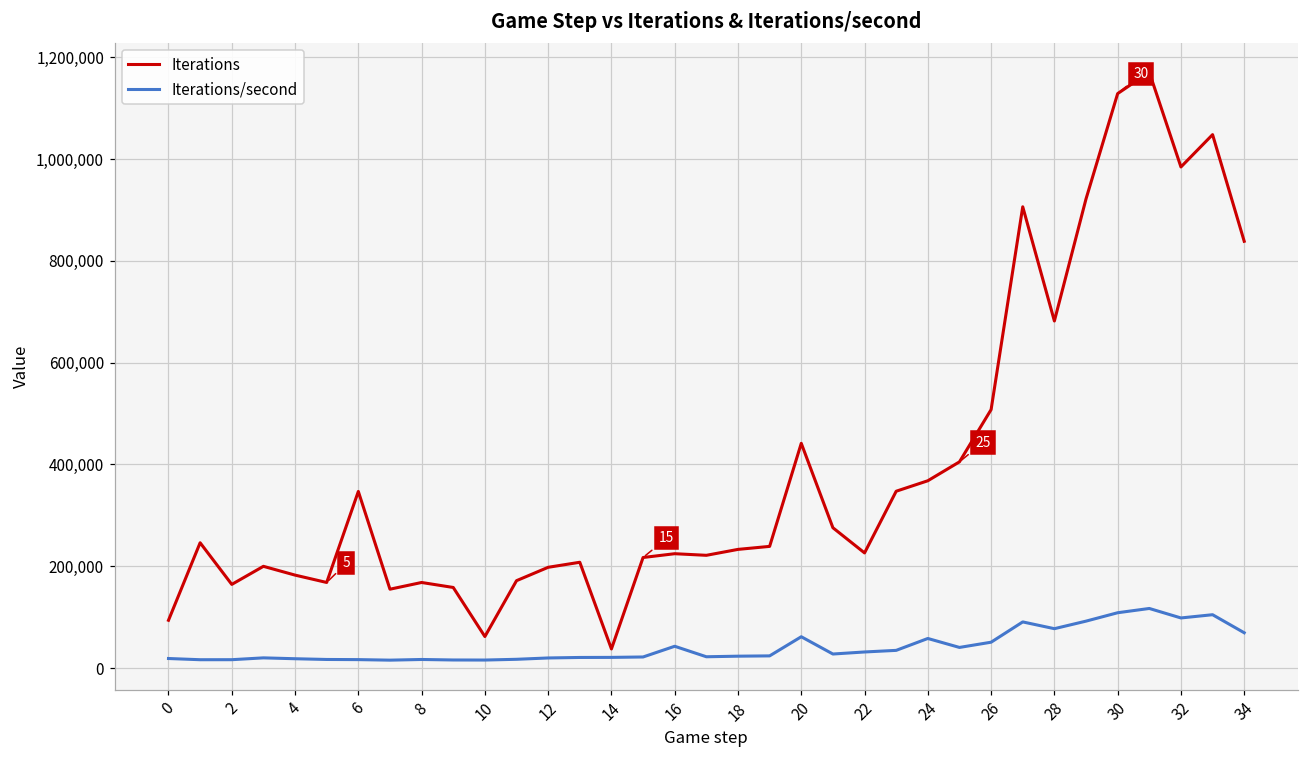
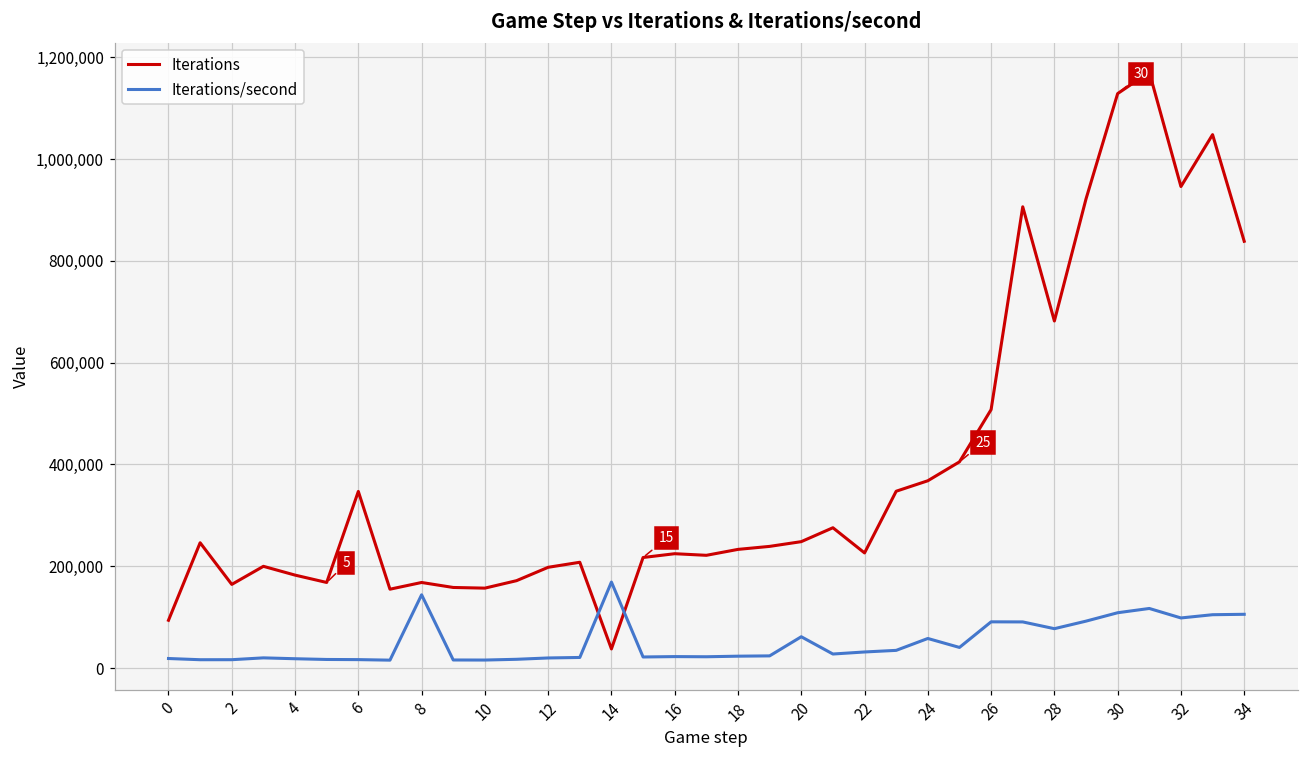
  {
    "Iterations": {
      "0": "90,000",
      "2": "160,000",
      "4": "180,000",
      "6": "350,000",
      "8": "170,000",
-     "10": "60,000",
+     "10": "160,000",
      "12": "200,000",
      "14": "40,000",
      "18": "230,000",
-     "20": "440,000",
+     "20": "250,000",
      "22": "230,000",
      "24": "370,000",
      "26": "510,000",
      "28": "680,000",
      "30": "1,130,000",
-     "32": "980,000",
+     "32": "950,000",
      "34": "840,000"
    },
    "Iterations/second": {
      "0": "20,000",
      "2": "20,000",
      "4": "20,000",
      "6": "20,000",
-     "8": "20,000",
+     "8": "140,000",
      "10": "20,000",
      "12": "20,000",
-     "14": "20,000",
-     "16": "40,000",
+     "14": "170,000",
+     "16": "20,000",
      "18": "20,000",
      "20": "60,000",
      "22": "30,000",
      "24": "60,000",
-     "26": "50,000",
+     "26": "90,000",
      "28": "80,000",
      "30": "110,000",
      "32": "100,000",
-     "34": "70,000"
+     "34": "110,000"
    }
  }
